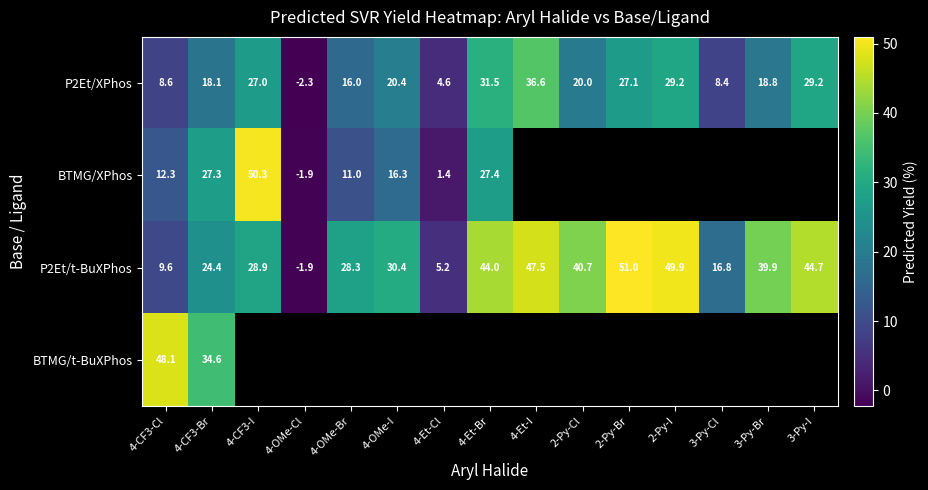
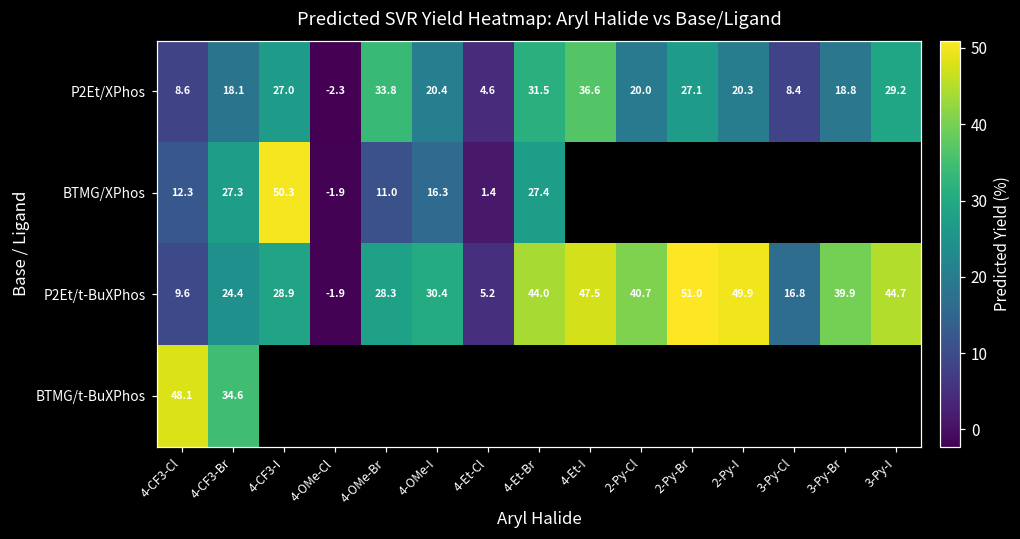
  {
    "P2Et/XPhos": {
      "4-CF3-Cl": 8.6,
      "4-CF3-Br": 18.1,
      "4-CF3-I": 27.0,
      "4-OMe-Cl": -2.3,
-     "4-OMe-Br": 16.0,
+     "4-OMe-Br": 33.8,
      "4-OMe-I": 20.4,
      "4-Et-Cl": 4.6,
      "4-Et-Br": 31.5,
      "4-Et-I": 36.6,
      "2-Py-Cl": 20.0,
      "2-Py-Br": 27.1,
-     "2-Py-I": 29.2,
+     "2-Py-I": 20.3,
      "3-Py-Cl": 8.4,
      "3-Py-Br": 18.8,
      "3-Py-I": 29.2
    },
    "BTMG/XPhos": {
      "4-CF3-Cl": 12.3,
      "4-CF3-Br": 27.3,
      "4-CF3-I": 50.3,
      "4-OMe-Cl": -1.9,
      "4-OMe-Br": 11.0,
      "4-OMe-I": 16.3,
      "4-Et-Cl": 1.4,
      "4-Et-Br": 27.4
    },
    "P2Et/t-BuXPhos": {
      "4-CF3-Cl": 9.6,
      "4-CF3-Br": 24.4,
      "4-CF3-I": 28.9,
      "4-OMe-Cl": -1.9,
      "4-OMe-Br": 28.3,
      "4-OMe-I": 30.4,
      "4-Et-Cl": 5.2,
      "4-Et-Br": 44.0,
      "4-Et-I": 47.5,
      "2-Py-Cl": 40.7,
      "2-Py-Br": 51.0,
      "2-Py-I": 49.9,
      "3-Py-Cl": 16.8,
      "3-Py-Br": 39.9,
      "3-Py-I": 44.7
    },
    "BTMG/t-BuXPhos": {
      "4-CF3-Cl": 48.1,
      "4-CF3-Br": 34.6
    }
  }
